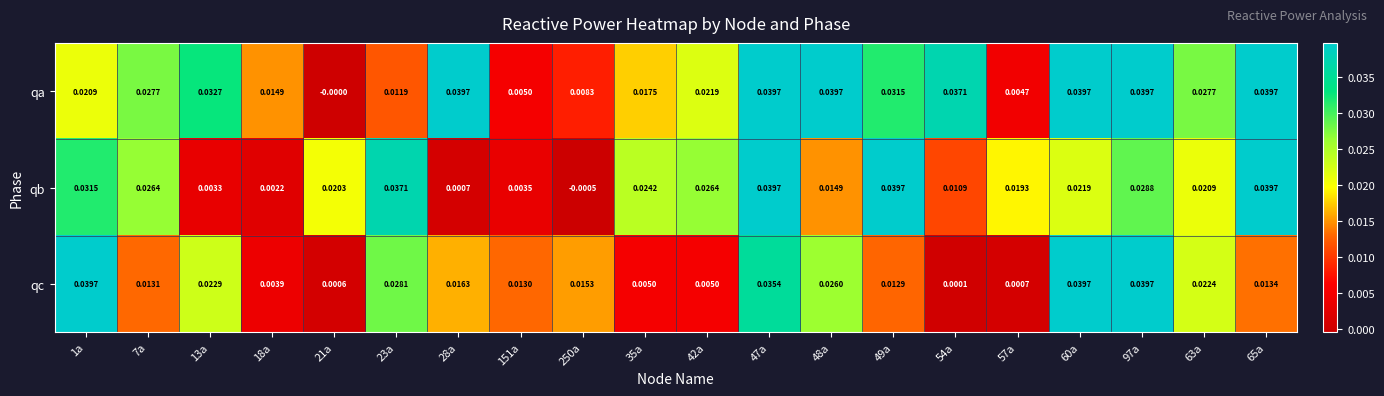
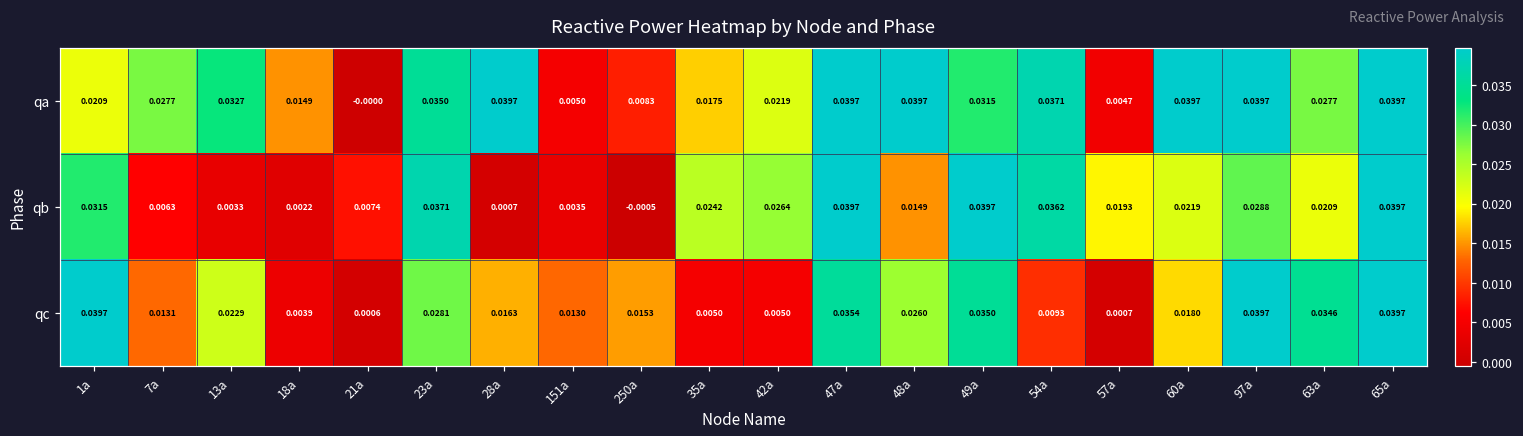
  {
    "qa": {
      "1a": 0.0209,
      "7a": 0.0277,
      "13a": 0.0327,
      "18a": 0.0149,
      "21a": -0.0000,
-     "23a": 0.0119,
+     "23a": 0.0350,
      "28a": 0.0397,
      "151a": 0.0050,
      "250a": 0.0083,
      "35a": 0.0175,
      "42a": 0.0219,
      "47a": 0.0397,
      "48a": 0.0397,
      "49a": 0.0315,
      "54a": 0.0371,
      "57a": 0.0047,
      "60a": 0.0397,
      "97a": 0.0397,
      "63a": 0.0277,
      "65a": 0.0397
    },
    "qb": {
      "1a": 0.0315,
-     "7a": 0.0264,
+     "7a": 0.0063,
      "13a": 0.0033,
      "18a": 0.0022,
-     "21a": 0.0203,
+     "21a": 0.0074,
      "23a": 0.0371,
      "28a": 0.0007,
      "151a": 0.0035,
      "250a": -0.0005,
      "35a": 0.0242,
      "42a": 0.0264,
      "47a": 0.0397,
      "48a": 0.0149,
      "49a": 0.0397,
-     "54a": 0.0109,
+     "54a": 0.0362,
      "57a": 0.0193,
      "60a": 0.0219,
      "97a": 0.0288,
      "63a": 0.0209,
      "65a": 0.0397
    },
    "qc": {
      "1a": 0.0397,
      "7a": 0.0131,
      "13a": 0.0229,
      "18a": 0.0039,
      "21a": 0.0006,
      "23a": 0.0281,
      "28a": 0.0163,
      "151a": 0.0130,
      "250a": 0.0153,
      "35a": 0.0050,
      "42a": 0.0050,
      "47a": 0.0354,
      "48a": 0.0260,
-     "49a": 0.0129,
-     "54a": 0.0001,
+     "49a": 0.0350,
+     "54a": 0.0093,
      "57a": 0.0007,
-     "60a": 0.0397,
+     "60a": 0.0180,
      "97a": 0.0397,
-     "63a": 0.0224,
-     "65a": 0.0134
+     "63a": 0.0346,
+     "65a": 0.0397
    }
  }
